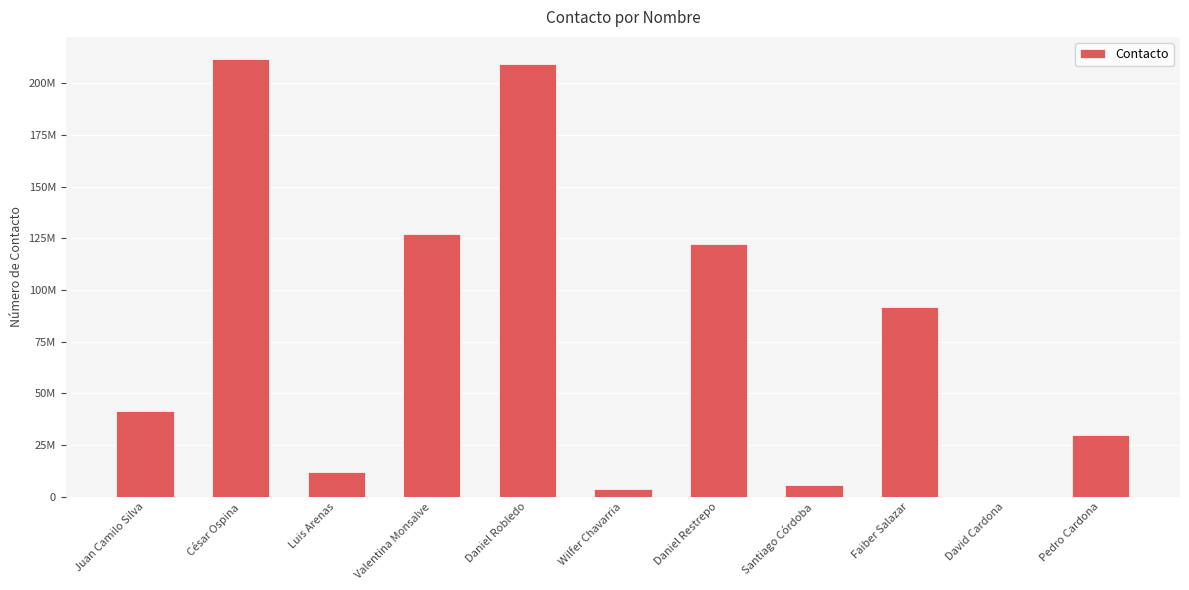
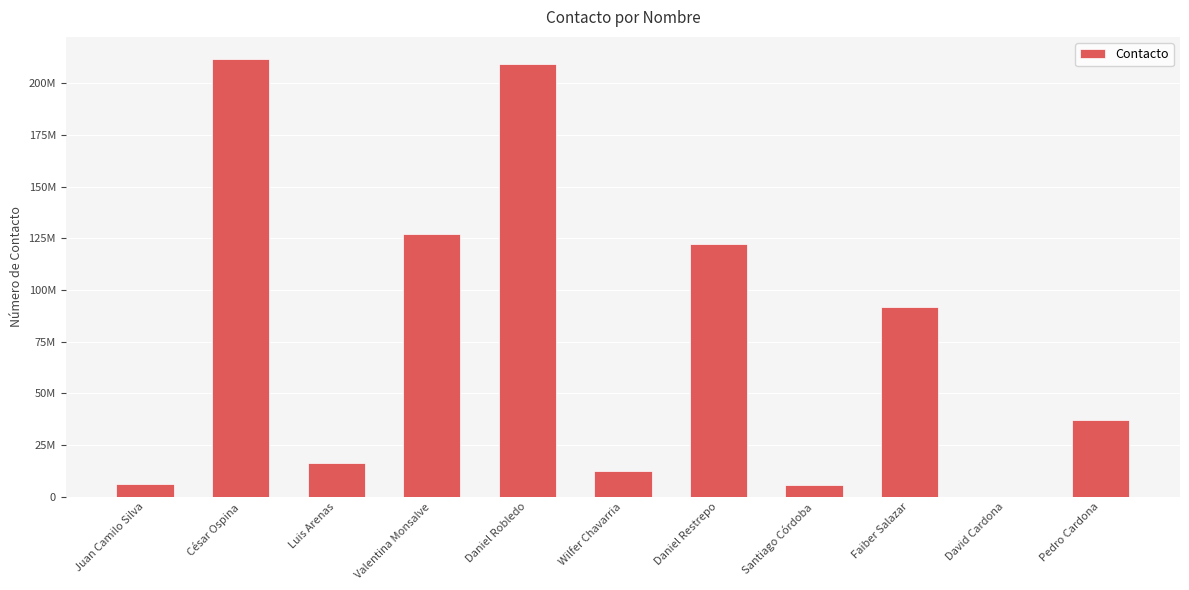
  {
-   "Juan Camilo Silva": 41000000,
+   "Juan Camilo Silva": 6000000,
    "César Ospina": 212000000,
-   "Luis Arenas": 12000000,
+   "Luis Arenas": 16000000,
    "Valentina Monsalve": 127000000,
    "Daniel Robledo": 209000000,
-   "Wilfer Chavarria": 4000000,
+   "Wilfer Chavarria": 13000000,
    "Daniel Restrepo": 122000000,
    "Santiago Córdoba": 6000000,
    "Faiber Salazar": 92000000,
    "David Cardona": 0,
-   "Pedro Cardona": 30000000
+   "Pedro Cardona": 37000000
  }
